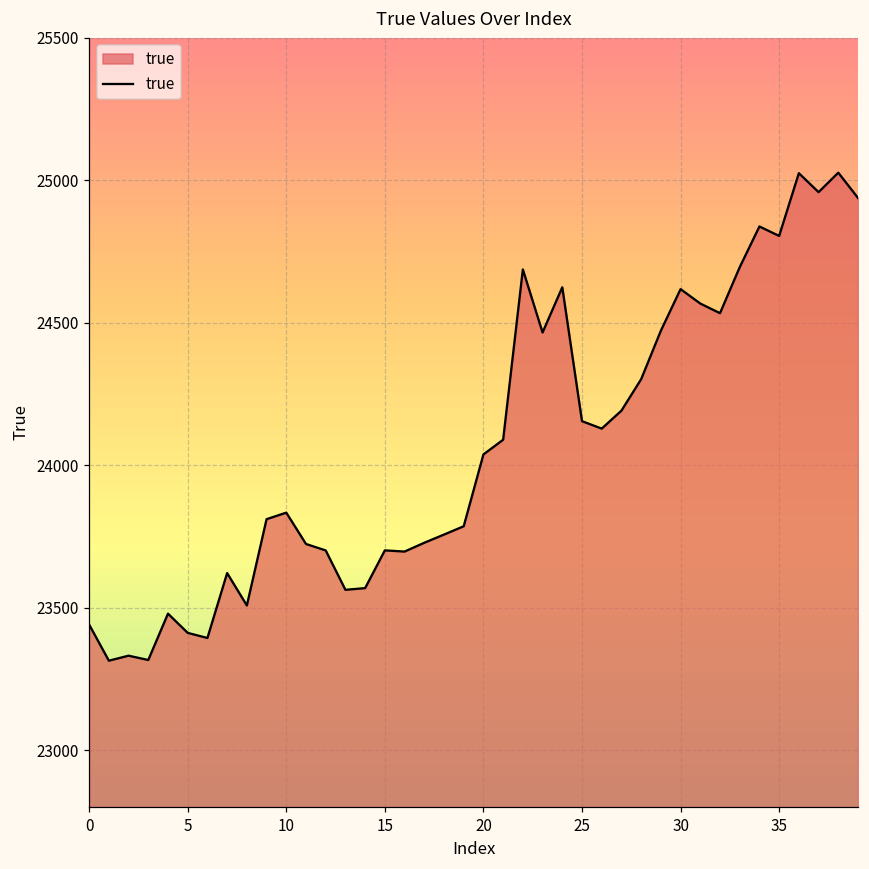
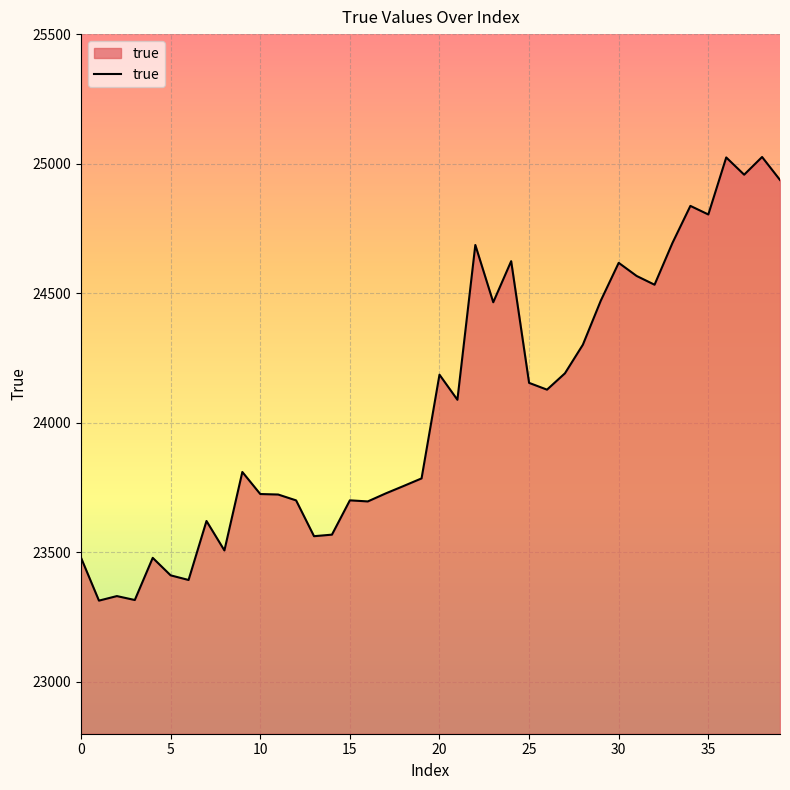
  {
-   "0": 23440,
+   "0": 23480,
    "5": 23410,
-   "10": 23830,
+   "10": 23730,
    "15": 23700,
-   "20": 24040,
+   "20": 24190,
    "25": 24150,
    "30": 24620,
    "35": 24800
  }
